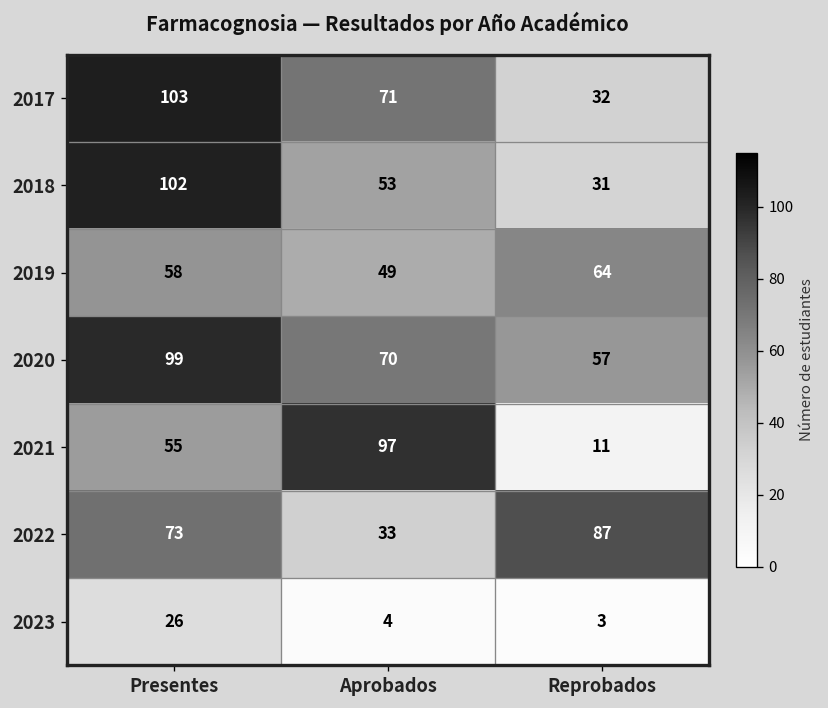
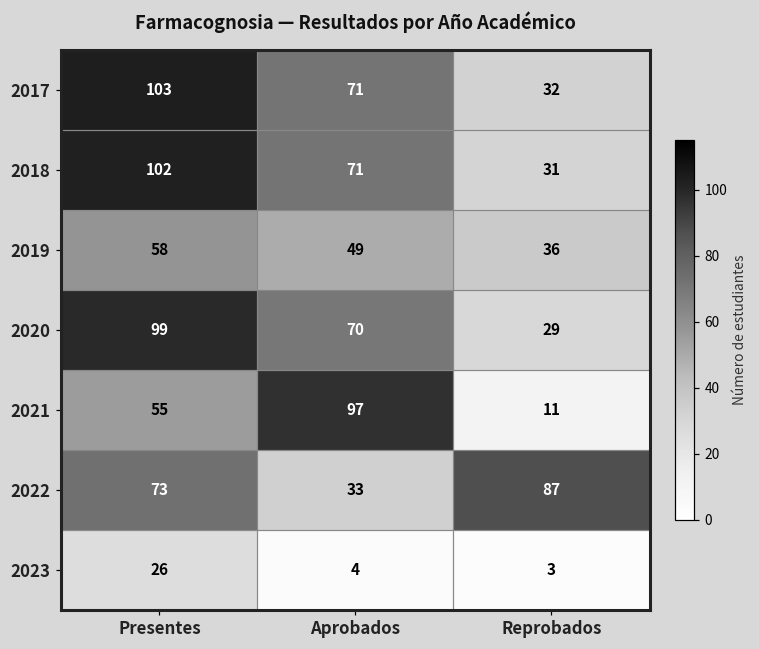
  {
    "2017": {
      "Presentes": 103,
      "Aprobados": 71,
      "Reprobados": 32
    },
    "2018": {
      "Presentes": 102,
-     "Aprobados": 53,
+     "Aprobados": 71,
      "Reprobados": 31
    },
    "2019": {
      "Presentes": 58,
      "Aprobados": 49,
-     "Reprobados": 64
+     "Reprobados": 36
    },
    "2020": {
      "Presentes": 99,
      "Aprobados": 70,
-     "Reprobados": 57
+     "Reprobados": 29
    },
    "2021": {
      "Presentes": 55,
      "Aprobados": 97,
      "Reprobados": 11
    },
    "2022": {
      "Presentes": 73,
      "Aprobados": 33,
      "Reprobados": 87
    },
    "2023": {
      "Presentes": 26,
      "Aprobados": 4,
      "Reprobados": 3
    }
  }
